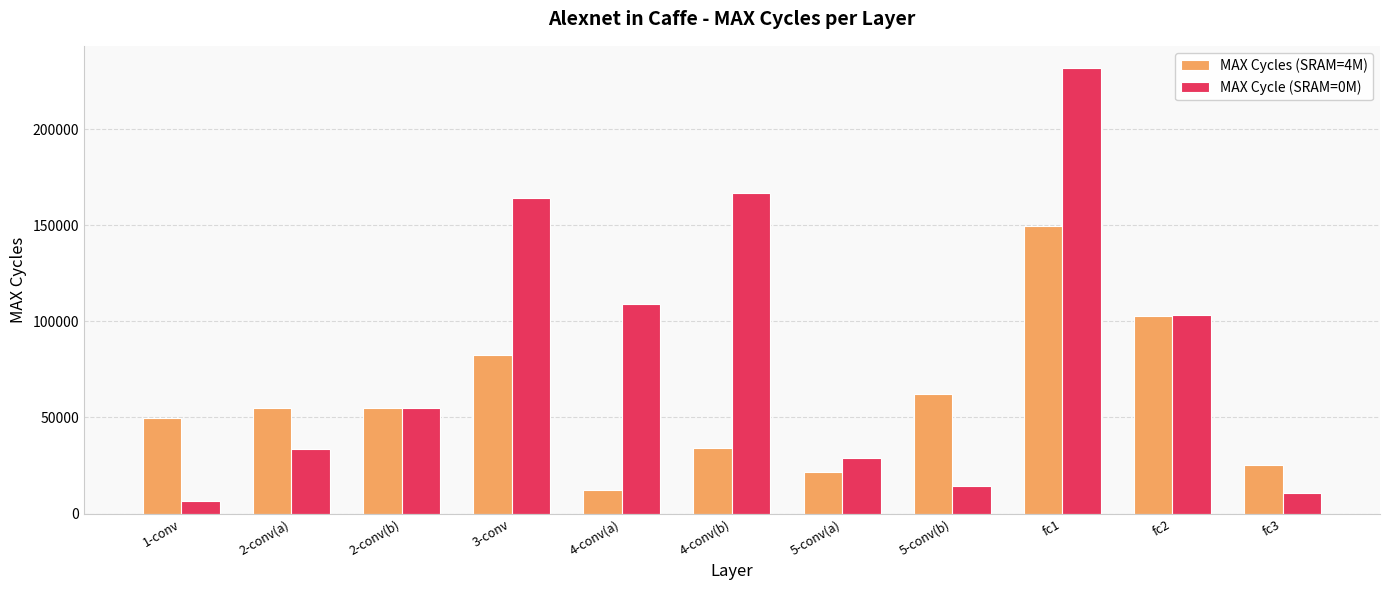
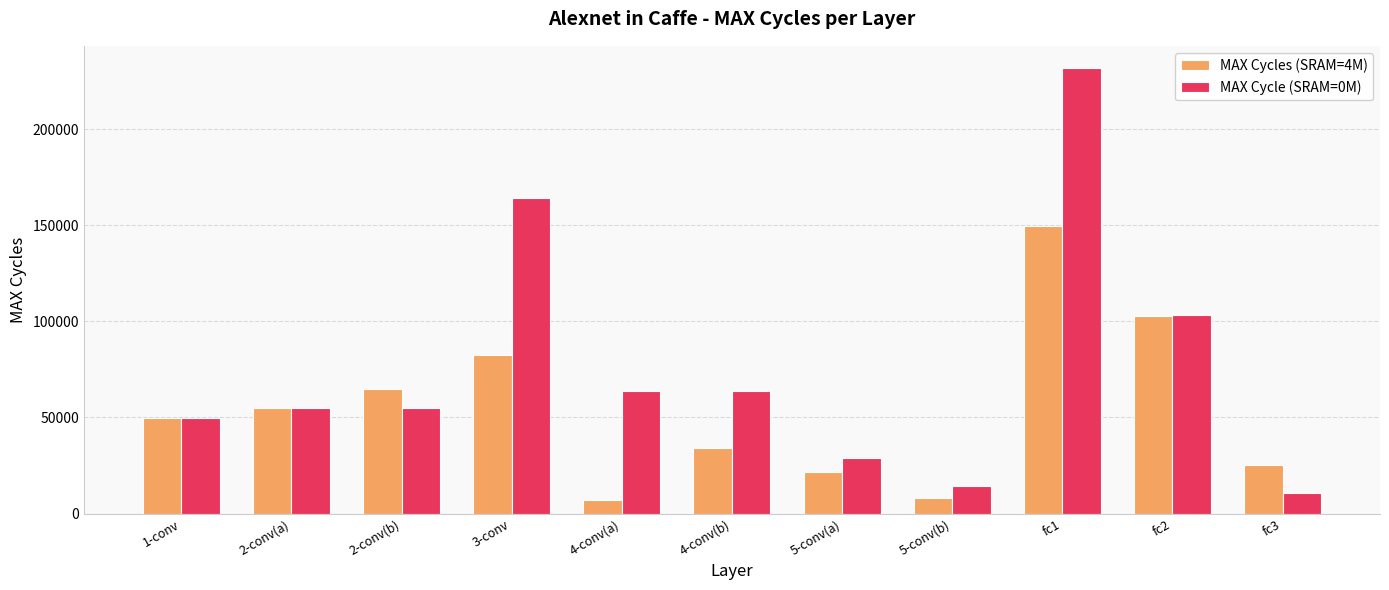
  {
    "MAX Cycles (SRAM=4M)": {
      "1-conv": 50000,
      "2-conv(a)": 55000,
-     "2-conv(b)": 55000,
+     "2-conv(b)": 65000,
      "3-conv": 83000,
-     "4-conv(a)": 12000,
+     "4-conv(a)": 7000,
      "4-conv(b)": 34000,
      "5-conv(a)": 22000,
-     "5-conv(b)": 62000,
+     "5-conv(b)": 8000,
      "fc1": 150000,
      "fc2": 103000,
      "fc3": 25000
    },
    "MAX Cycle (SRAM=0M)": {
-     "1-conv": 7000,
-     "2-conv(a)": 33000,
+     "1-conv": 50000,
+     "2-conv(a)": 55000,
      "2-conv(b)": 55000,
      "3-conv": 164000,
-     "4-conv(a)": 109000,
-     "4-conv(b)": 167000,
+     "4-conv(a)": 64000,
+     "4-conv(b)": 64000,
      "5-conv(a)": 29000,
      "5-conv(b)": 14000,
      "fc1": 232000,
      "fc2": 103000,
      "fc3": 11000
    }
  }
